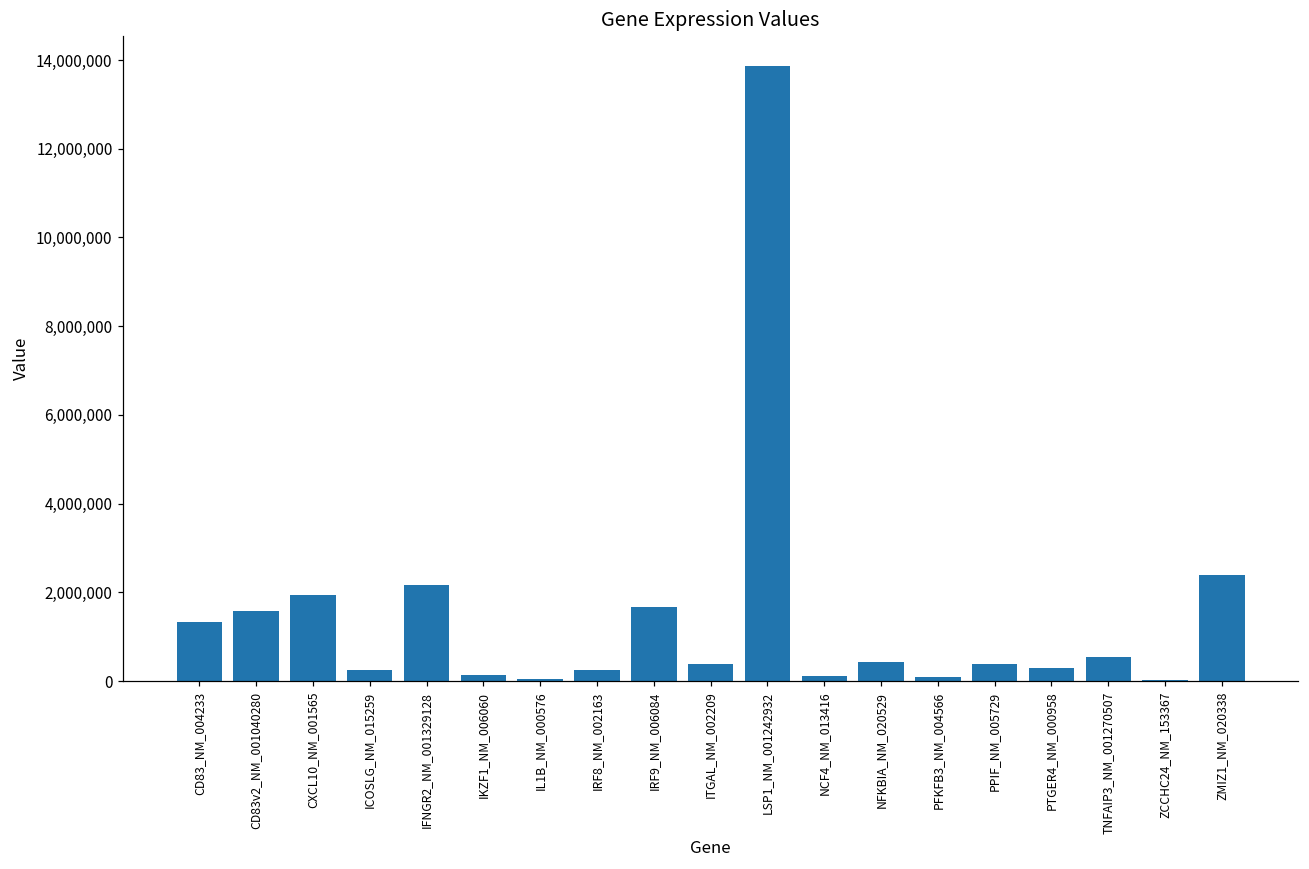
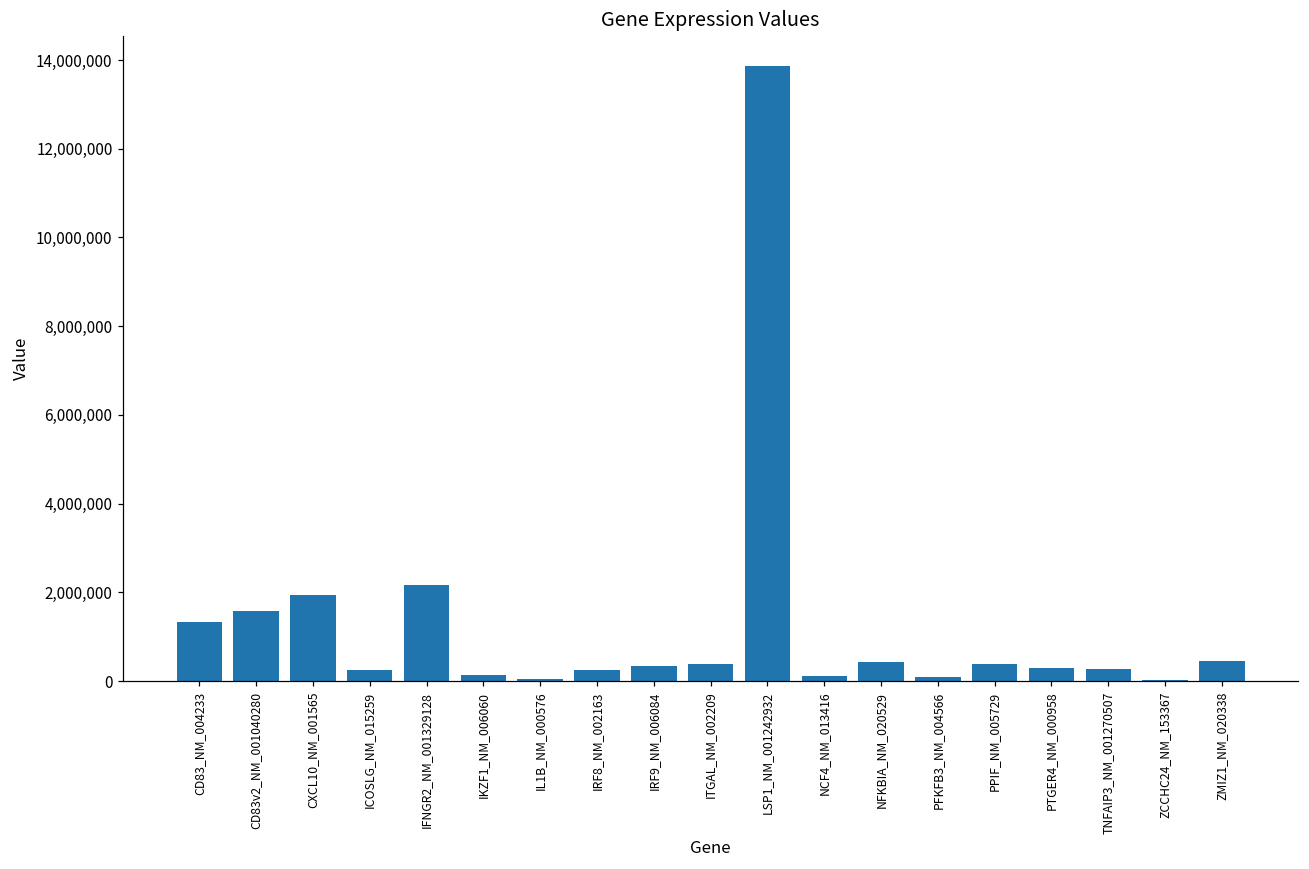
  {
    "CD83_NM_004233": "1,300,000",
    "CD83v2_NM_001040280": "1,600,000",
    "CXCL10_NM_001565": "1,900,000",
    "ICOSLG_NM_015259": "300,000",
    "IFNGR2_NM_001329128": "2,200,000",
    "IKZF1_NM_006060": "100,000",
    "IRF8_NM_002163": "200,000",
-   "IRF9_NM_006084": "1,700,000",
+   "IRF9_NM_006084": "300,000",
    "ITGAL_NM_002209": "400,000",
    "LSP1_NM_001242932": "13,900,000",
    "NCF4_NM_013416": "100,000",
    "NFKBIA_NM_020529": "400,000",
    "PFKFB3_NM_004566": "100,000",
    "PPIF_NM_005729": "400,000",
    "PTGER4_NM_000958": "300,000",
-   "TNFAIP3_NM_001270507": "500,000",
-   "ZMIZ1_NM_020338": "2,400,000"
+   "TNFAIP3_NM_001270507": "300,000",
+   "ZMIZ1_NM_020338": "500,000"
  }
